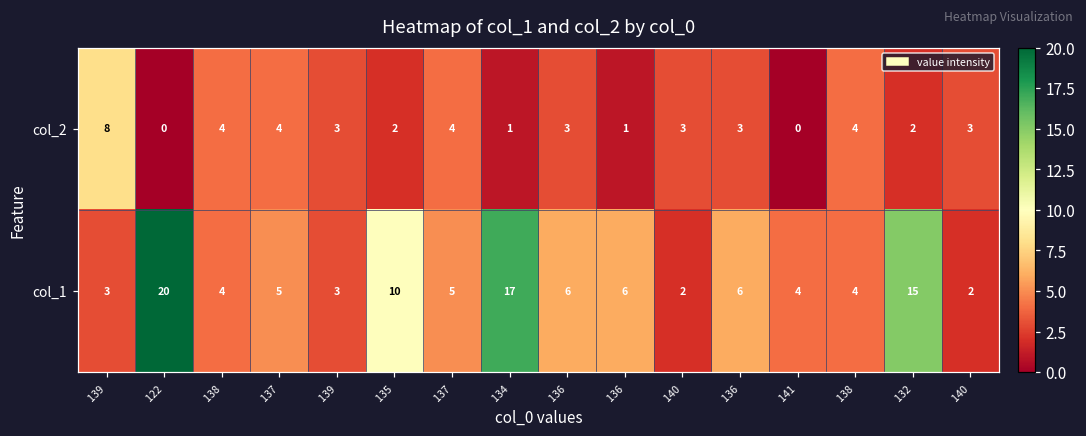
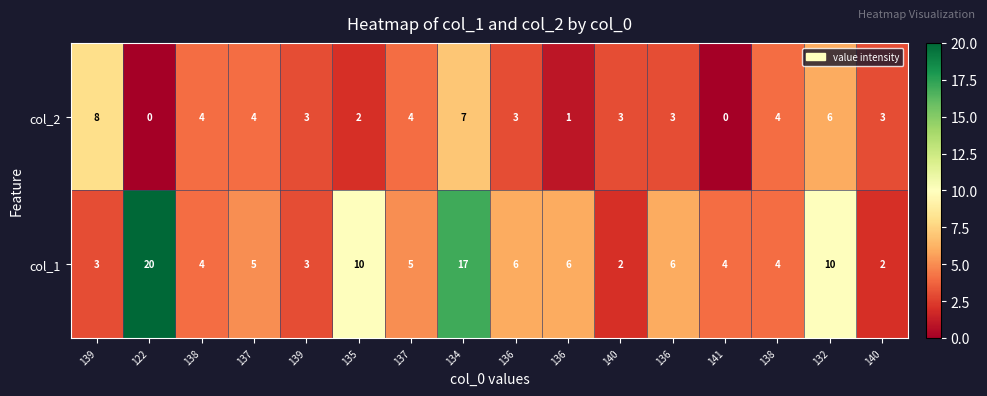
  {
    "col_2": {
      "122": 0,
      "135": 2,
-     "134": 1,
+     "134": 7,
      "141": 0,
-     "132": 2
+     "132": 6
    },
    "col_1": {
      "122": 20,
      "135": 10,
      "134": 17,
      "141": 4,
-     "132": 15
+     "132": 10
    }
  }
